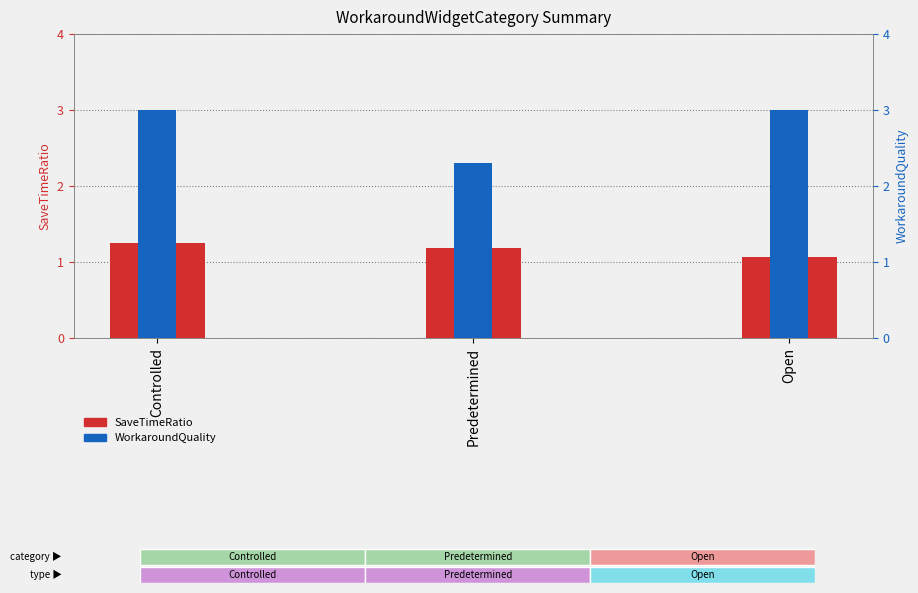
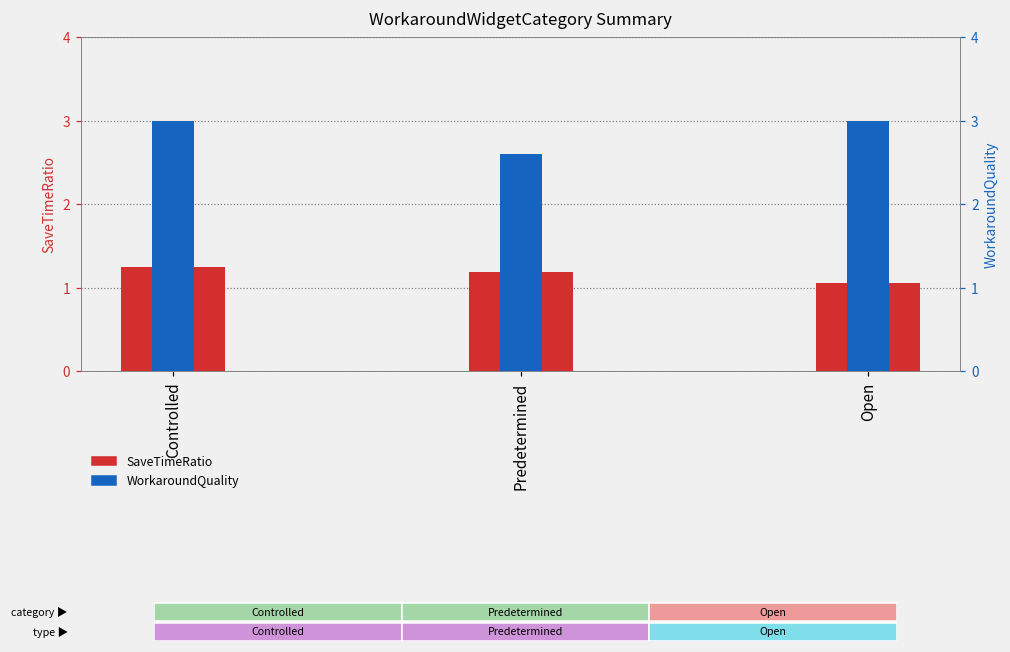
  {
    "SaveTimeRatio": {
      "Controlled": 1.3,
      "Predetermined": 1.2,
      "Open": 1.1
    },
    "WorkaroundQuality": {
      "Controlled": 3.0,
-     "Predetermined": 2.3,
+     "Predetermined": 2.6,
      "Open": 3.0
    }
  }
